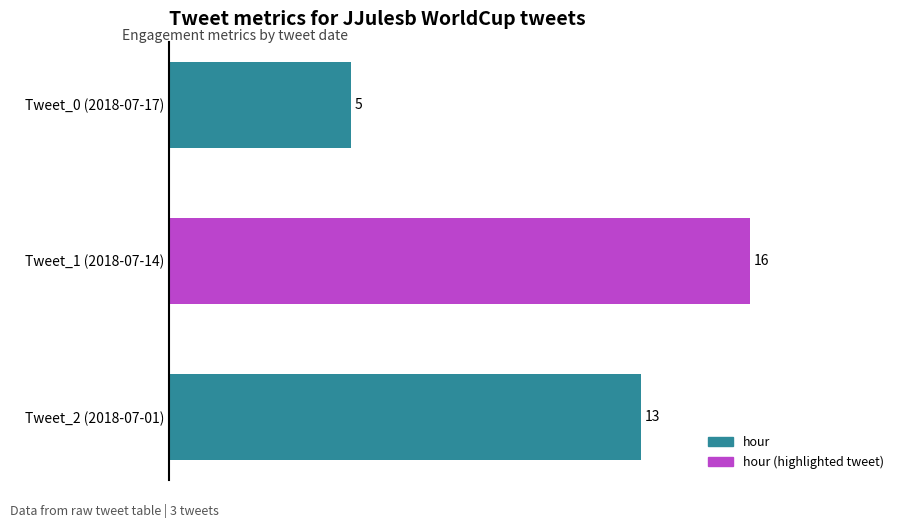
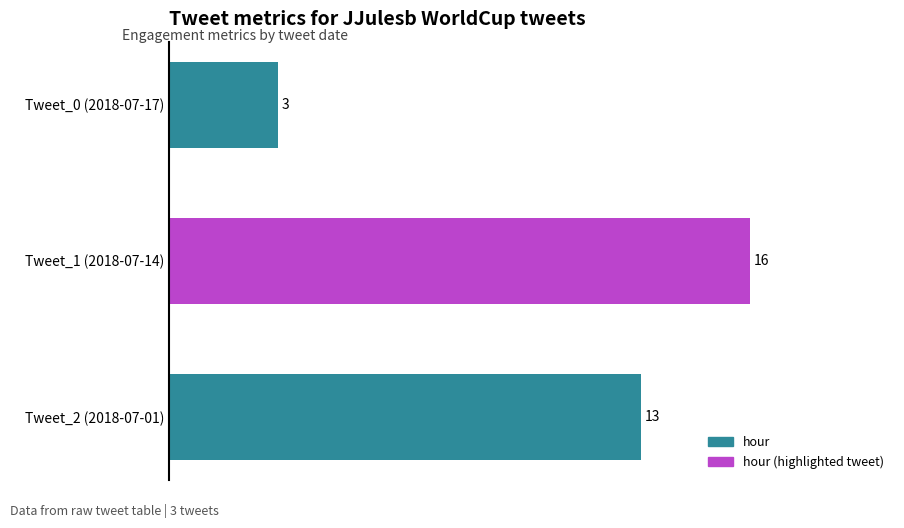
  {
-   "Tweet_0 (2018-07-17)": 5,
+   "Tweet_0 (2018-07-17)": 3,
    "Tweet_1 (2018-07-14)": 16,
    "Tweet_2 (2018-07-01)": 13
  }
